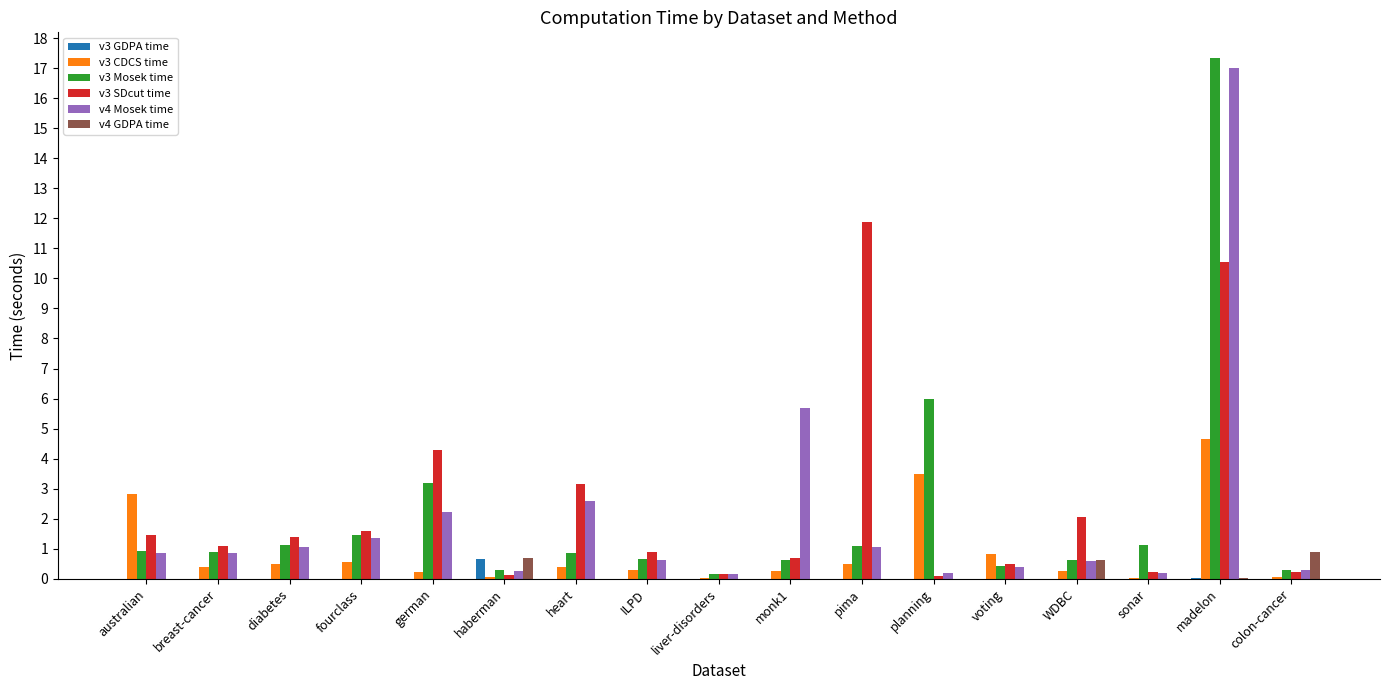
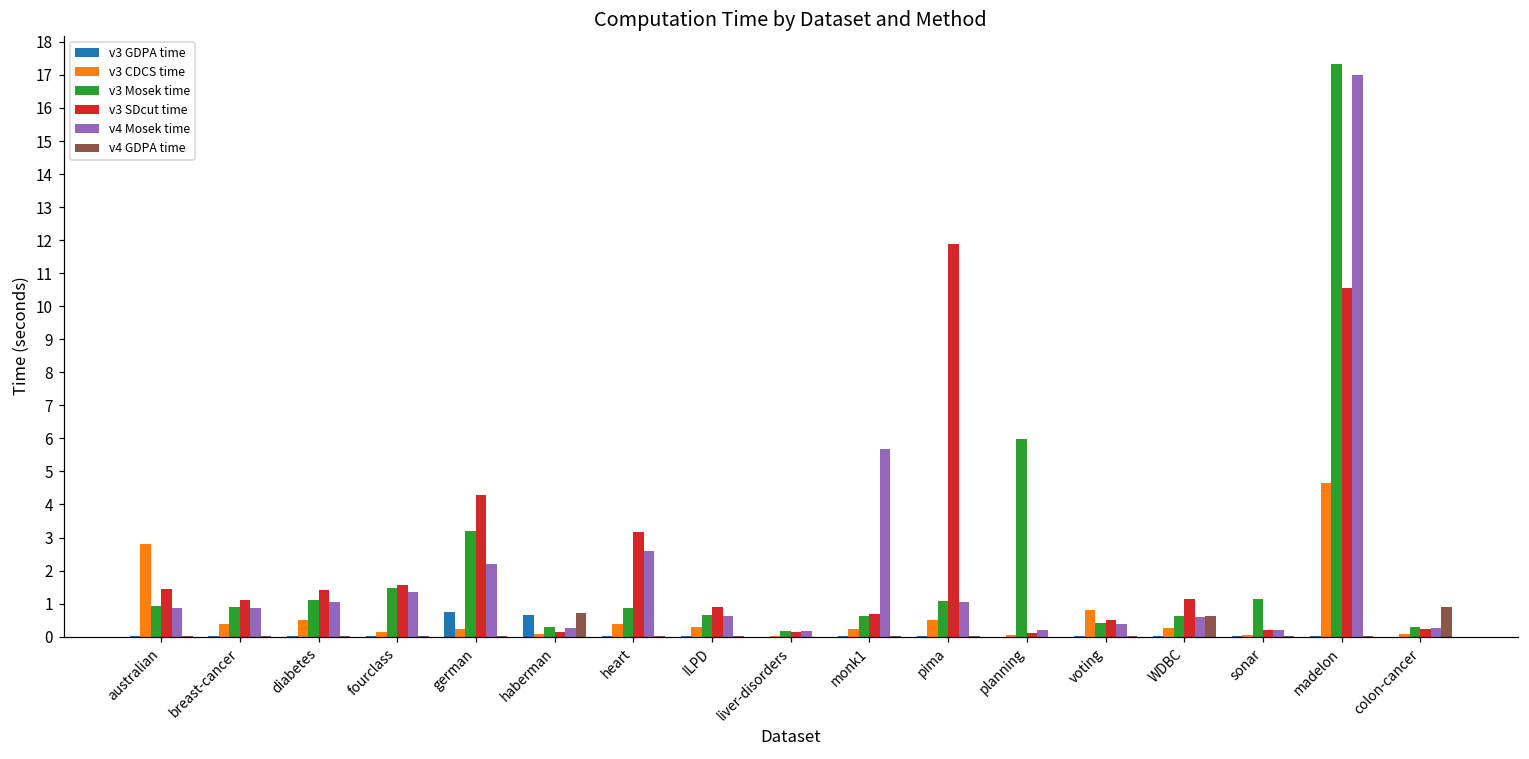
  {
    "v3 GDPA time": {
-     "german": 0.0,
+     "german": 0.7,
      "haberman": 0.7
    },
    "v3 CDCS time": {
      "australian": 2.8,
      "breast-cancer": 0.4,
      "diabetes": 0.5,
-     "fourclass": 0.6,
+     "fourclass": 0.1,
      "german": 0.2,
      "heart": 0.4,
      "ILPD": 0.3,
      "monk1": 0.2,
      "pima": 0.5,
-     "planning": 3.5,
+     "planning": 0.0,
      "voting": 0.8,
      "WDBC": 0.3,
      "madelon": 4.6
    },
    "v3 Mosek time": {
      "australian": 0.9,
      "breast-cancer": 0.9,
      "diabetes": 1.1,
      "fourclass": 1.5,
      "german": 3.2,
      "haberman": 0.3,
      "heart": 0.9,
      "ILPD": 0.7,
      "liver-disorders": 0.2,
      "monk1": 0.6,
      "pima": 1.1,
      "planning": 6.0,
      "voting": 0.4,
      "WDBC": 0.6,
      "sonar": 1.1,
      "madelon": 17.3,
      "colon-cancer": 0.3
    },
    "v3 SDcut time": {
      "australian": 1.5,
      "breast-cancer": 1.1,
      "diabetes": 1.4,
      "fourclass": 1.6,
      "german": 4.3,
      "haberman": 0.1,
      "heart": 3.2,
      "ILPD": 0.9,
      "liver-disorders": 0.2,
      "monk1": 0.7,
      "pima": 11.9,
      "planning": 0.1,
      "voting": 0.5,
-     "WDBC": 2.1,
+     "WDBC": 1.1,
      "sonar": 0.2,
      "madelon": 10.6,
      "colon-cancer": 0.2
    },
    "v4 Mosek time": {
      "australian": 0.9,
      "breast-cancer": 0.9,
      "diabetes": 1.1,
      "fourclass": 1.3,
      "german": 2.2,
      "haberman": 0.3,
      "heart": 2.6,
      "ILPD": 0.6,
      "liver-disorders": 0.2,
      "monk1": 5.7,
      "pima": 1.1,
      "planning": 0.2,
      "voting": 0.4,
      "WDBC": 0.6,
      "sonar": 0.2,
      "madelon": 17.0,
      "colon-cancer": 0.3
    },
    "v4 GDPA time": {
      "haberman": 0.7,
      "WDBC": 0.6,
      "colon-cancer": 0.9
    }
  }
